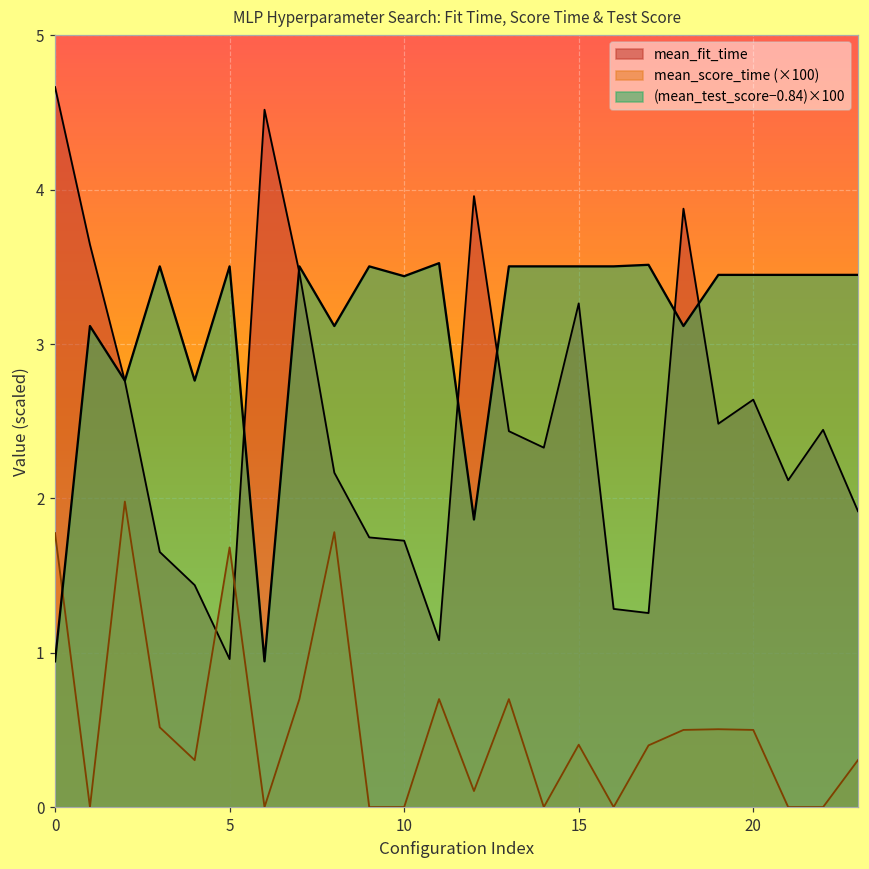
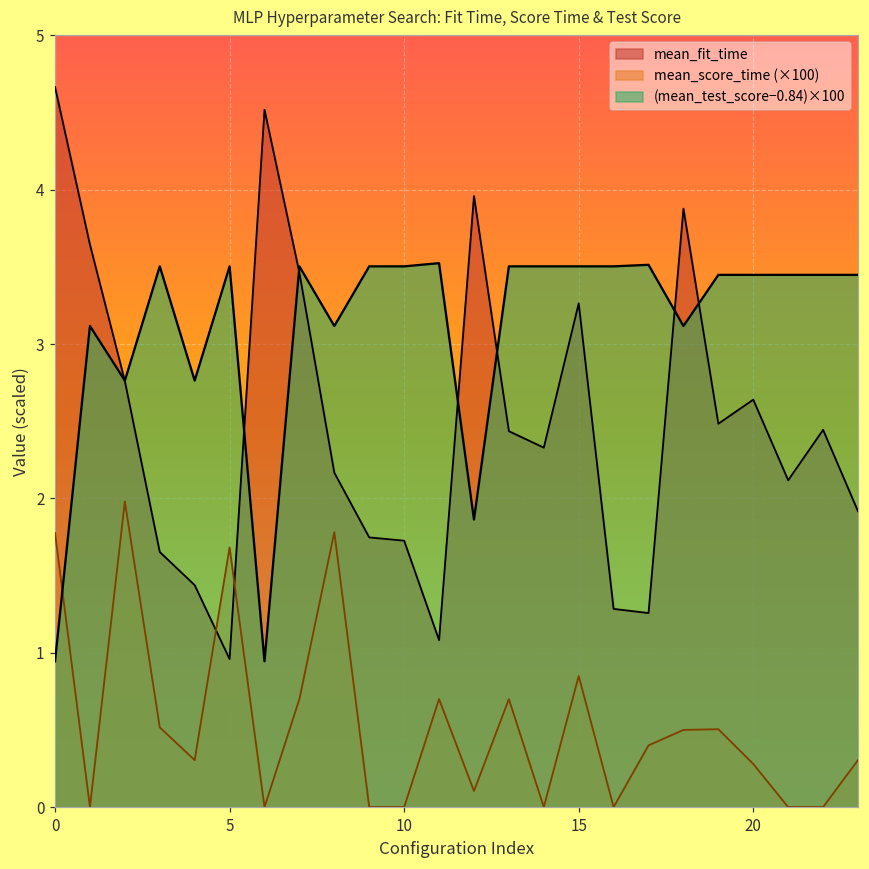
  {
    "mean_fit_time": {
      "0": 4.67,
      "5": 0.96,
      "10": 1.73,
      "15": 3.26,
      "20": 2.64
    },
    "mean_score_time (×100)": {
      "0": 1.78,
      "5": 1.68,
      "10": 0.00,
-     "15": 0.40,
-     "20": 0.50
+     "15": 0.85,
+     "20": 0.28
    },
    "(mean_test_score−0.84)×100": {
      "0": 0.94,
      "5": 3.50,
-     "10": 3.44,
+     "10": 3.50,
      "15": 3.50,
      "20": 3.45
    }
  }
